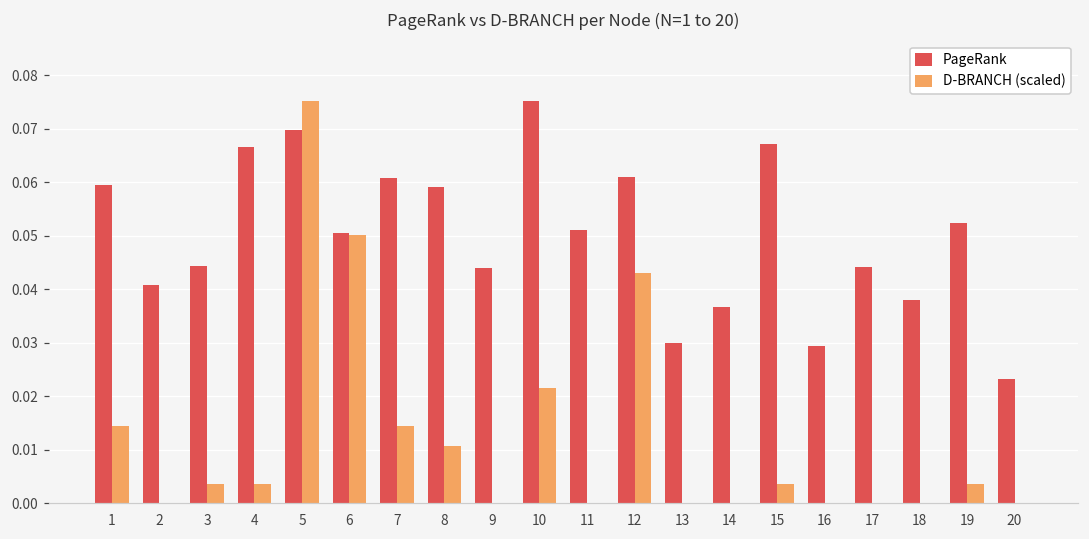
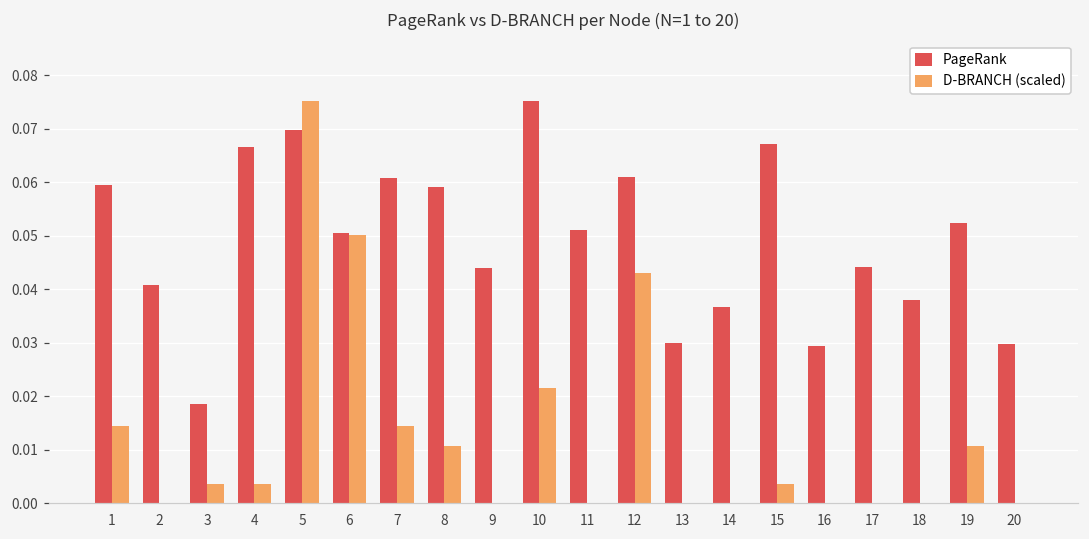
  {
    "PageRank": {
      "1": 0.059,
      "2": 0.041,
-     "3": 0.044,
+     "3": 0.019,
      "4": 0.066,
      "5": 0.070,
      "6": 0.050,
      "7": 0.061,
      "8": 0.059,
      "9": 0.044,
      "10": 0.075,
      "11": 0.051,
      "12": 0.061,
      "13": 0.030,
      "14": 0.037,
      "15": 0.067,
      "16": 0.029,
      "17": 0.044,
      "18": 0.038,
      "19": 0.052,
-     "20": 0.023
+     "20": 0.030
    },
    "D-BRANCH (scaled)": {
      "1": 0.014,
      "2": 0.000,
      "3": 0.004,
      "4": 0.004,
      "5": 0.075,
      "6": 0.050,
      "7": 0.014,
      "8": 0.011,
      "9": 0.000,
      "10": 0.021,
      "11": 0.000,
      "12": 0.043,
      "13": 0.000,
      "14": 0.000,
      "15": 0.004,
      "16": 0.000,
      "17": 0.000,
      "18": 0.000,
-     "19": 0.004,
+     "19": 0.011,
      "20": 0.000
    }
  }
